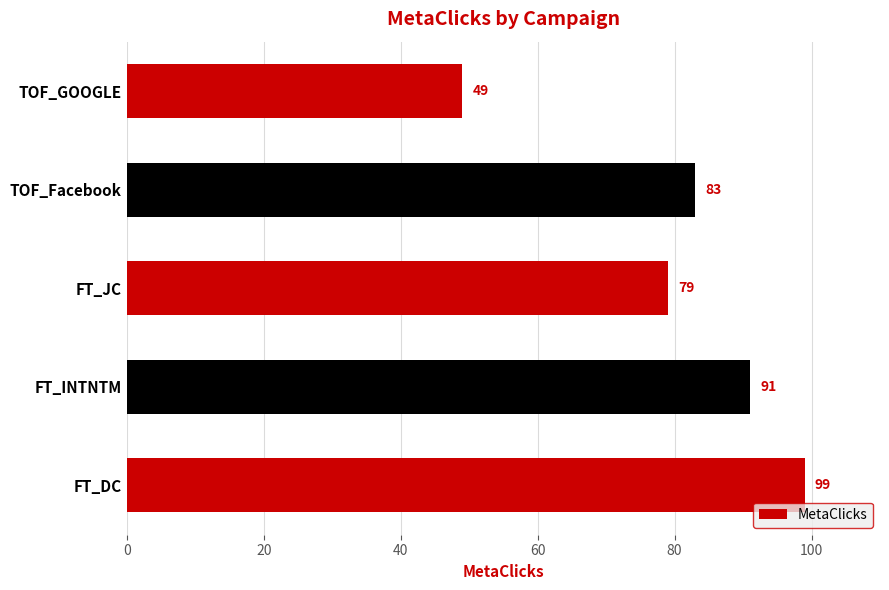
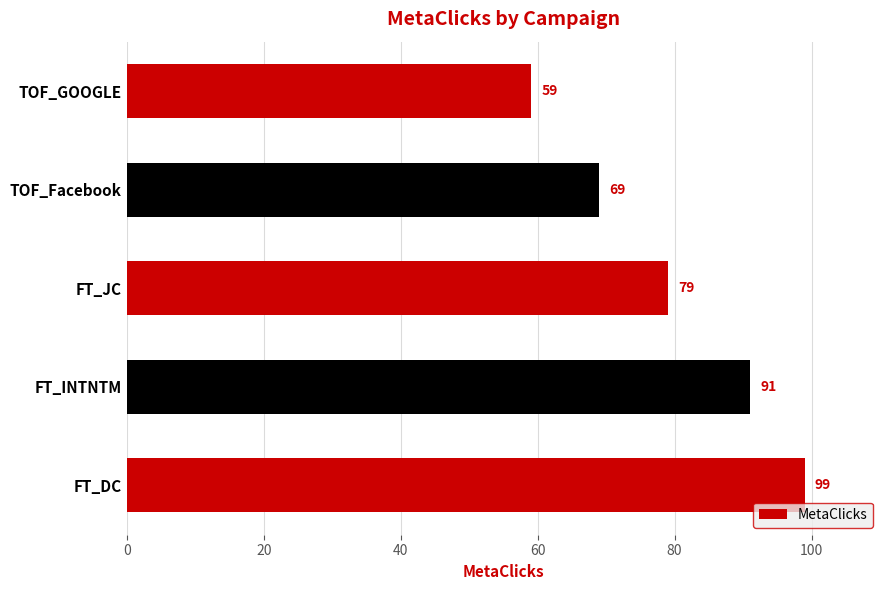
  {
-   "TOF_GOOGLE": 49,
-   "TOF_Facebook": 83,
+   "TOF_GOOGLE": 59,
+   "TOF_Facebook": 69,
    "FT_JC": 79,
    "FT_INTNTM": 91,
    "FT_DC": 99
  }
